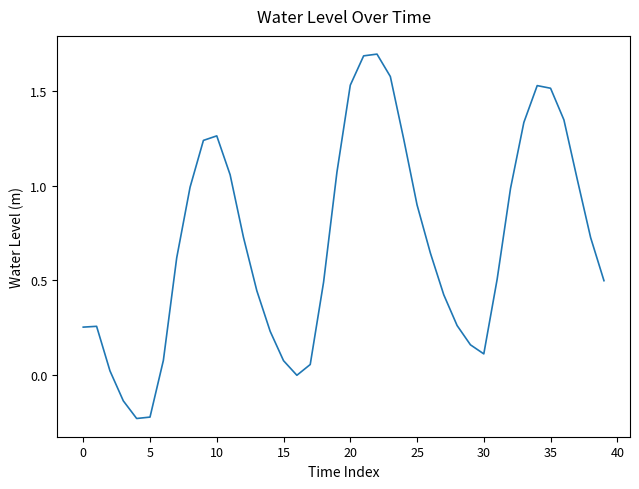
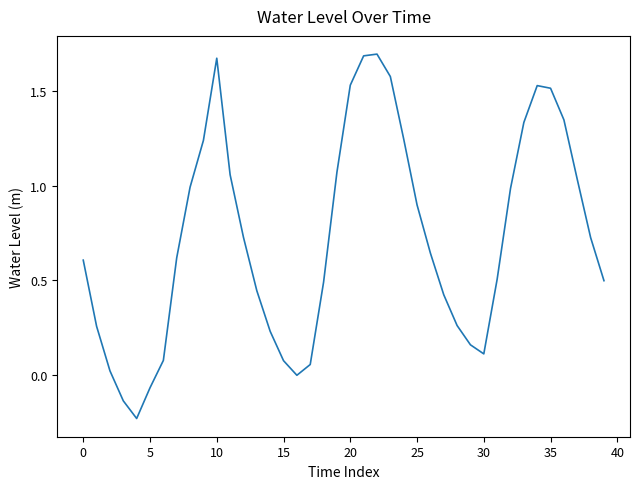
  {
-   "0": 0.25,
-   "5": -0.22,
-   "10": 1.26,
+   "0": 0.61,
+   "5": -0.07,
+   "10": 1.67,
    "15": 0.07,
    "20": 1.53,
    "25": 0.90,
    "30": 0.11,
    "35": 1.52
  }
